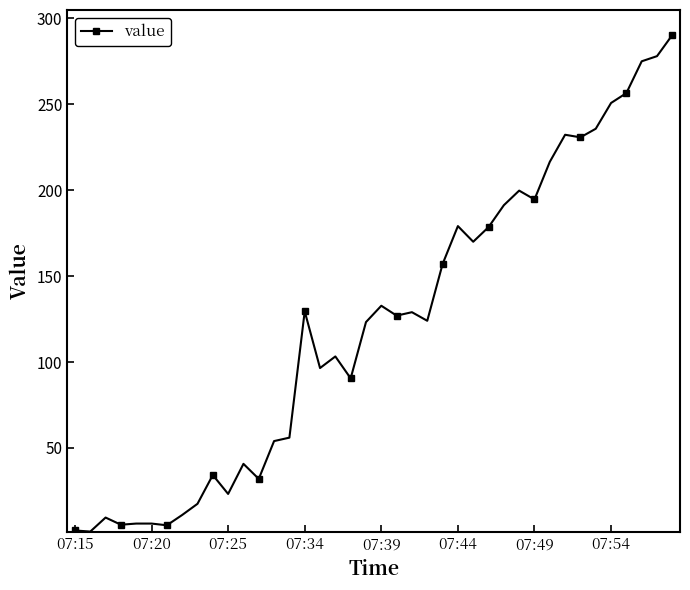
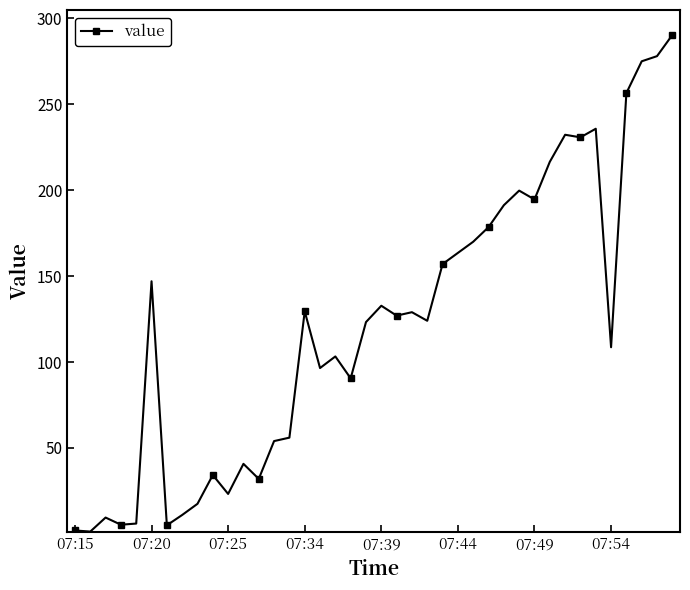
  {
    "07:15": 2,
-   "07:20": 6,
+   "07:20": 147,
    "07:25": 23,
    "07:34": 130,
    "07:39": 133,
-   "07:44": 179,
+   "07:44": 164,
    "07:49": 195,
-   "07:54": 251
+   "07:54": 109
  }
